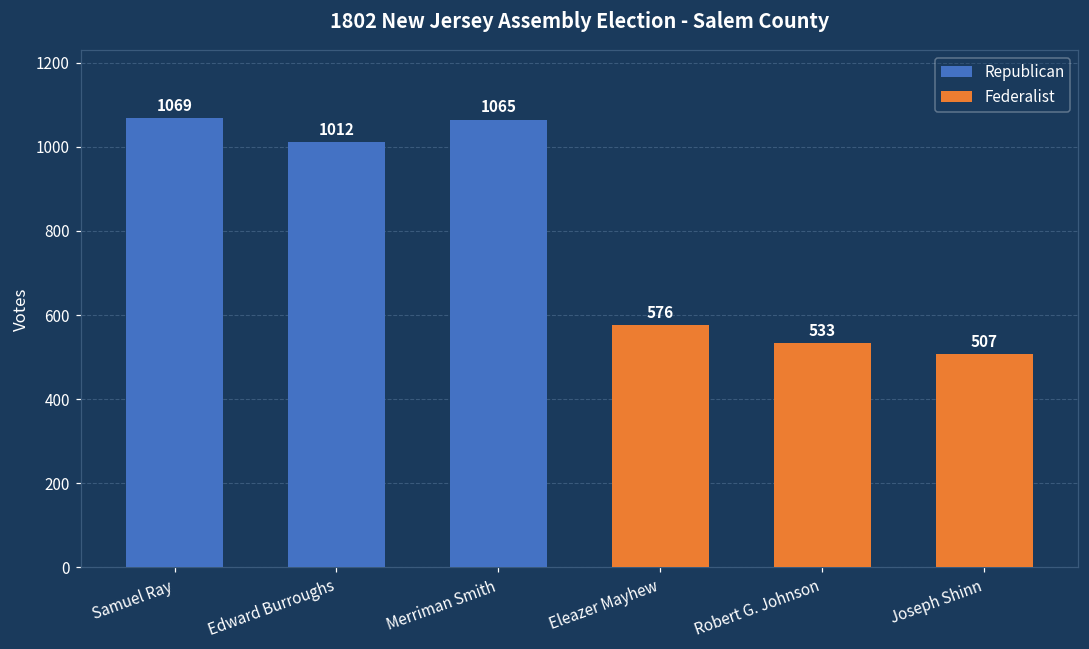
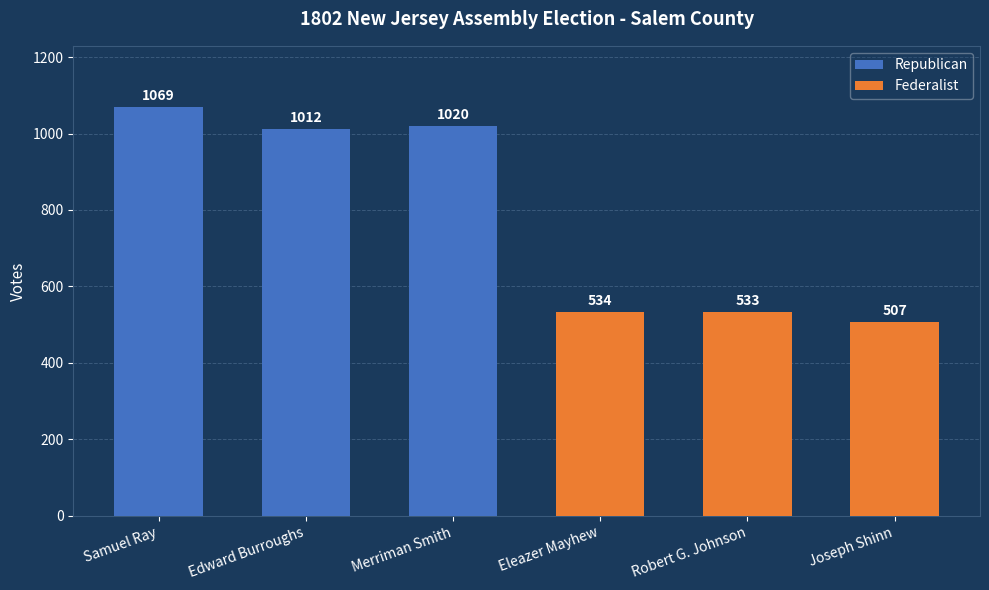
  {
    "Republican": {
      "Samuel Ray": 1069,
      "Edward Burroughs": 1012,
-     "Merriman Smith": 1065
+     "Merriman Smith": 1020
    },
    "Federalist": {
-     "Eleazer Mayhew": 576,
+     "Eleazer Mayhew": 534,
      "Robert G. Johnson": 533,
      "Joseph Shinn": 507
    }
  }
